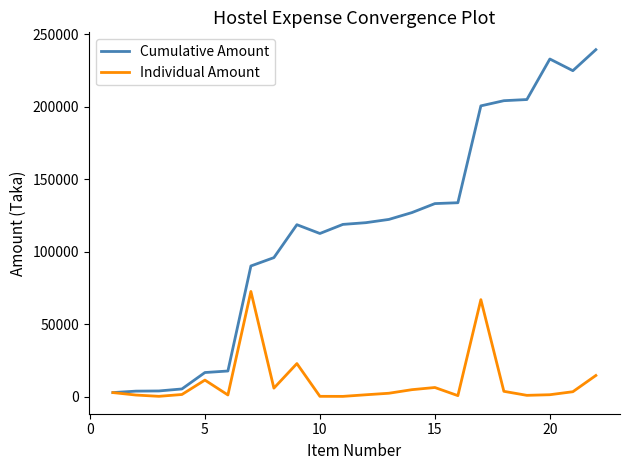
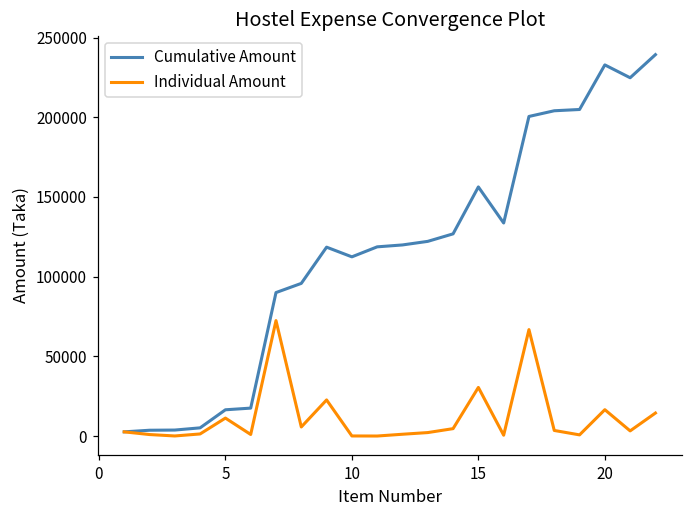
  {
    "Cumulative Amount": {
      "5": 17000,
      "10": 112000,
-     "15": 133000,
+     "15": 156000,
      "20": 233000
    },
    "Individual Amount": {
      "5": 11000,
      "10": 0,
-     "15": 6000,
-     "20": 1000
+     "15": 31000,
+     "20": 17000
    }
  }
